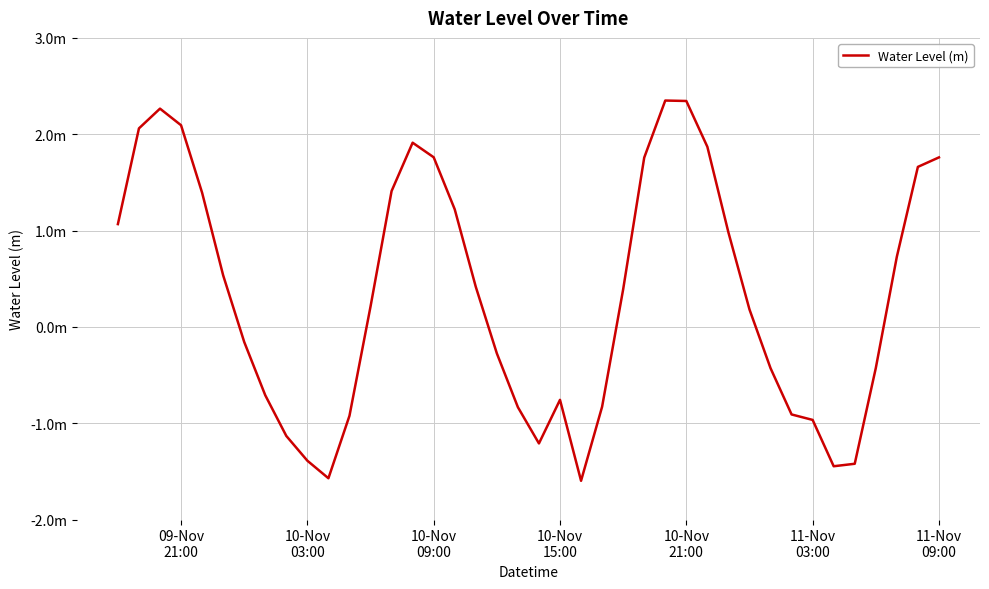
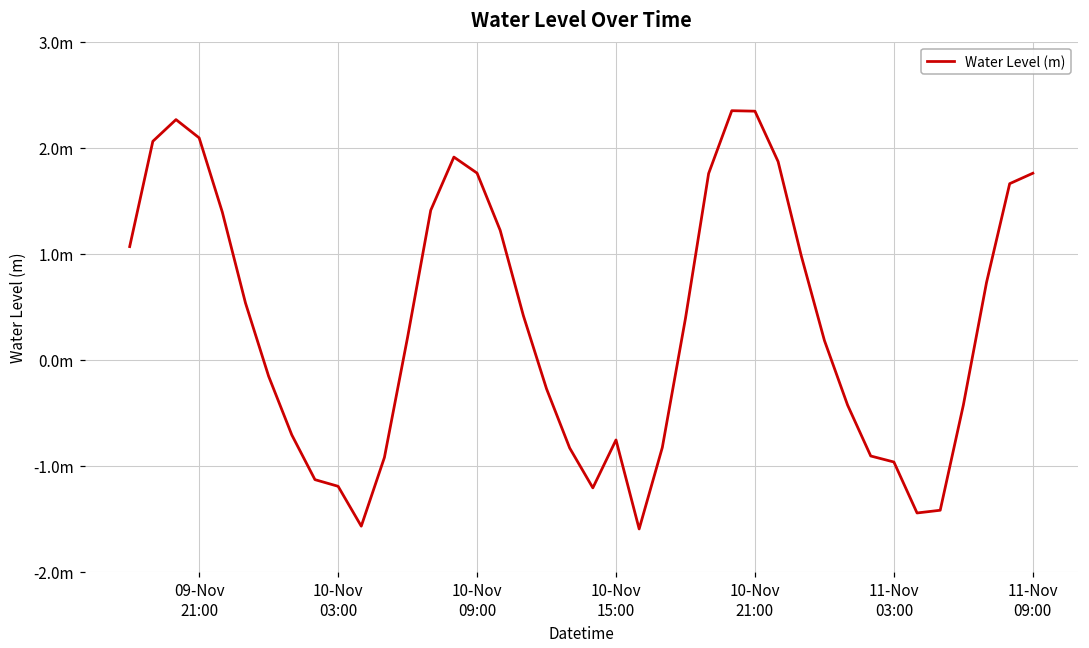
  {
    "09-Nov 21:00": "2.1m",
-   "10-Nov 03:00": "-1.4m",
+   "10-Nov 03:00": "-1.2m",
    "10-Nov 09:00": "1.8m",
    "10-Nov 15:00": "-0.8m",
    "10-Nov 21:00": "2.3m",
    "11-Nov 03:00": "-1.0m",
    "11-Nov 09:00": "1.8m"
  }
